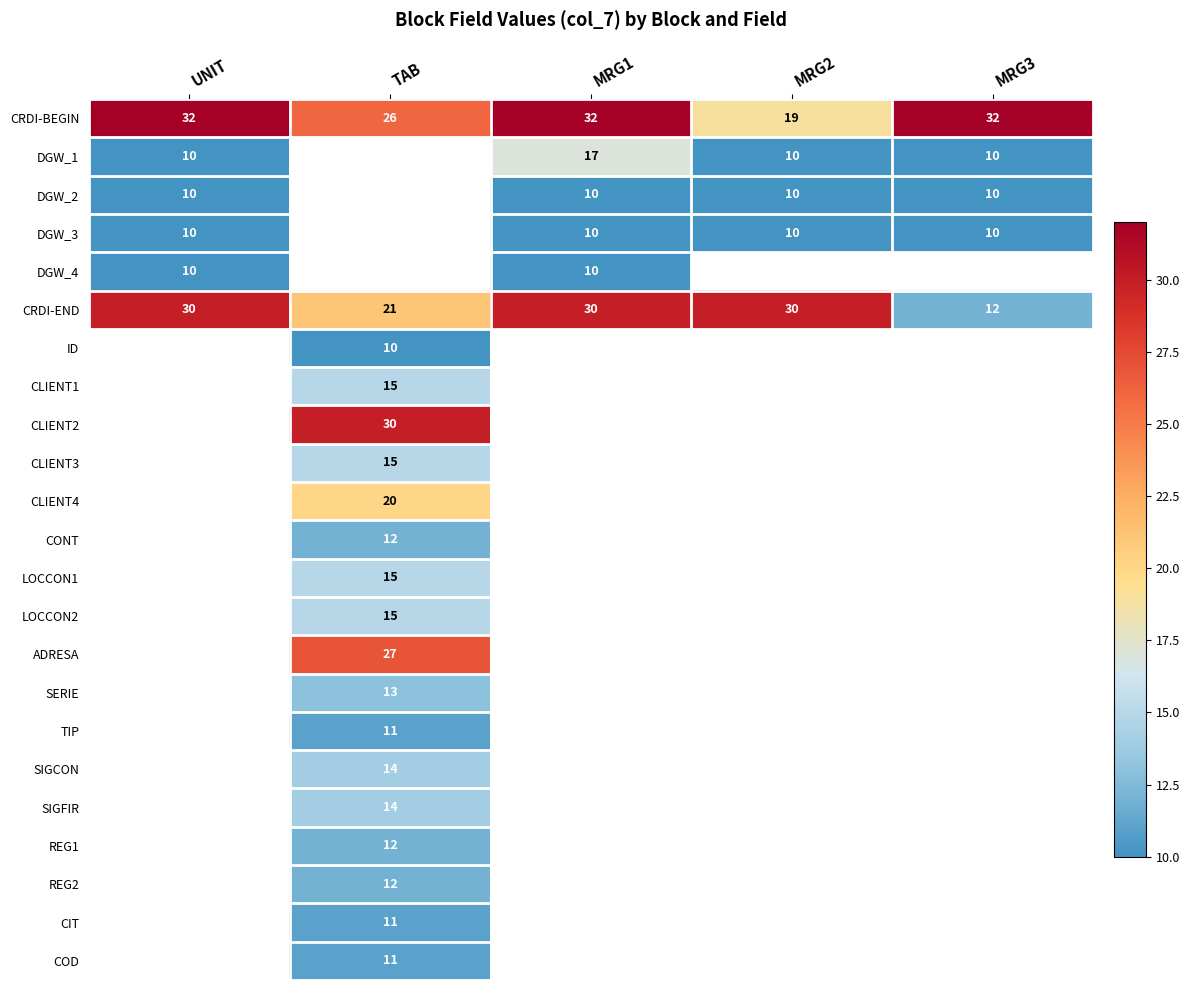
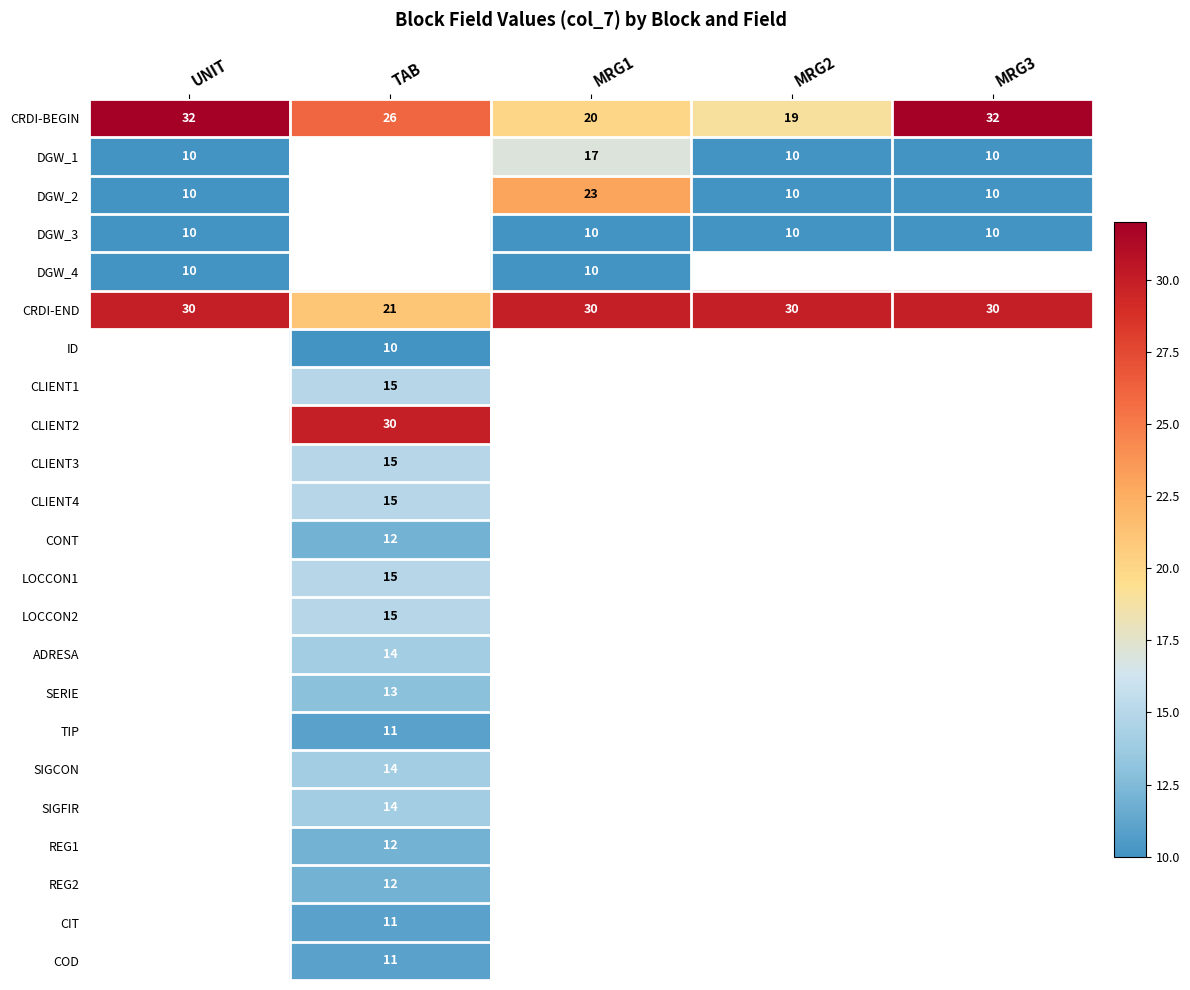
  {
    "CRDI-BEGIN": {
      "UNIT": 32,
      "TAB": 26,
-     "MRG1": 32,
+     "MRG1": 20,
      "MRG2": 19,
      "MRG3": 32
    },
    "DGW_1": {
      "UNIT": 10,
      "MRG1": 17,
      "MRG2": 10,
      "MRG3": 10
    },
    "DGW_2": {
      "UNIT": 10,
-     "MRG1": 10,
+     "MRG1": 23,
      "MRG2": 10,
      "MRG3": 10
    },
    "DGW_3": {
      "UNIT": 10,
      "MRG1": 10,
      "MRG2": 10,
      "MRG3": 10
    },
    "DGW_4": {
      "UNIT": 10,
      "MRG1": 10
    },
    "CRDI-END": {
      "UNIT": 30,
      "TAB": 21,
      "MRG1": 30,
      "MRG2": 30,
-     "MRG3": 12
+     "MRG3": 30
    },
    "ID": {
      "TAB": 10
    },
    "CLIENT1": {
      "TAB": 15
    },
    "CLIENT2": {
      "TAB": 30
    },
    "CLIENT3": {
      "TAB": 15
    },
    "CLIENT4": {
-     "TAB": 20
+     "TAB": 15
    },
    "CONT": {
      "TAB": 12
    },
    "LOCCON1": {
      "TAB": 15
    },
    "LOCCON2": {
      "TAB": 15
    },
    "ADRESA": {
-     "TAB": 27
+     "TAB": 14
    },
    "SERIE": {
      "TAB": 13
    },
    "TIP": {
      "TAB": 11
    },
    "SIGCON": {
      "TAB": 14
    },
    "SIGFIR": {
      "TAB": 14
    },
    "REG1": {
      "TAB": 12
    },
    "REG2": {
      "TAB": 12
    },
    "CIT": {
      "TAB": 11
    },
    "COD": {
      "TAB": 11
    }
  }
